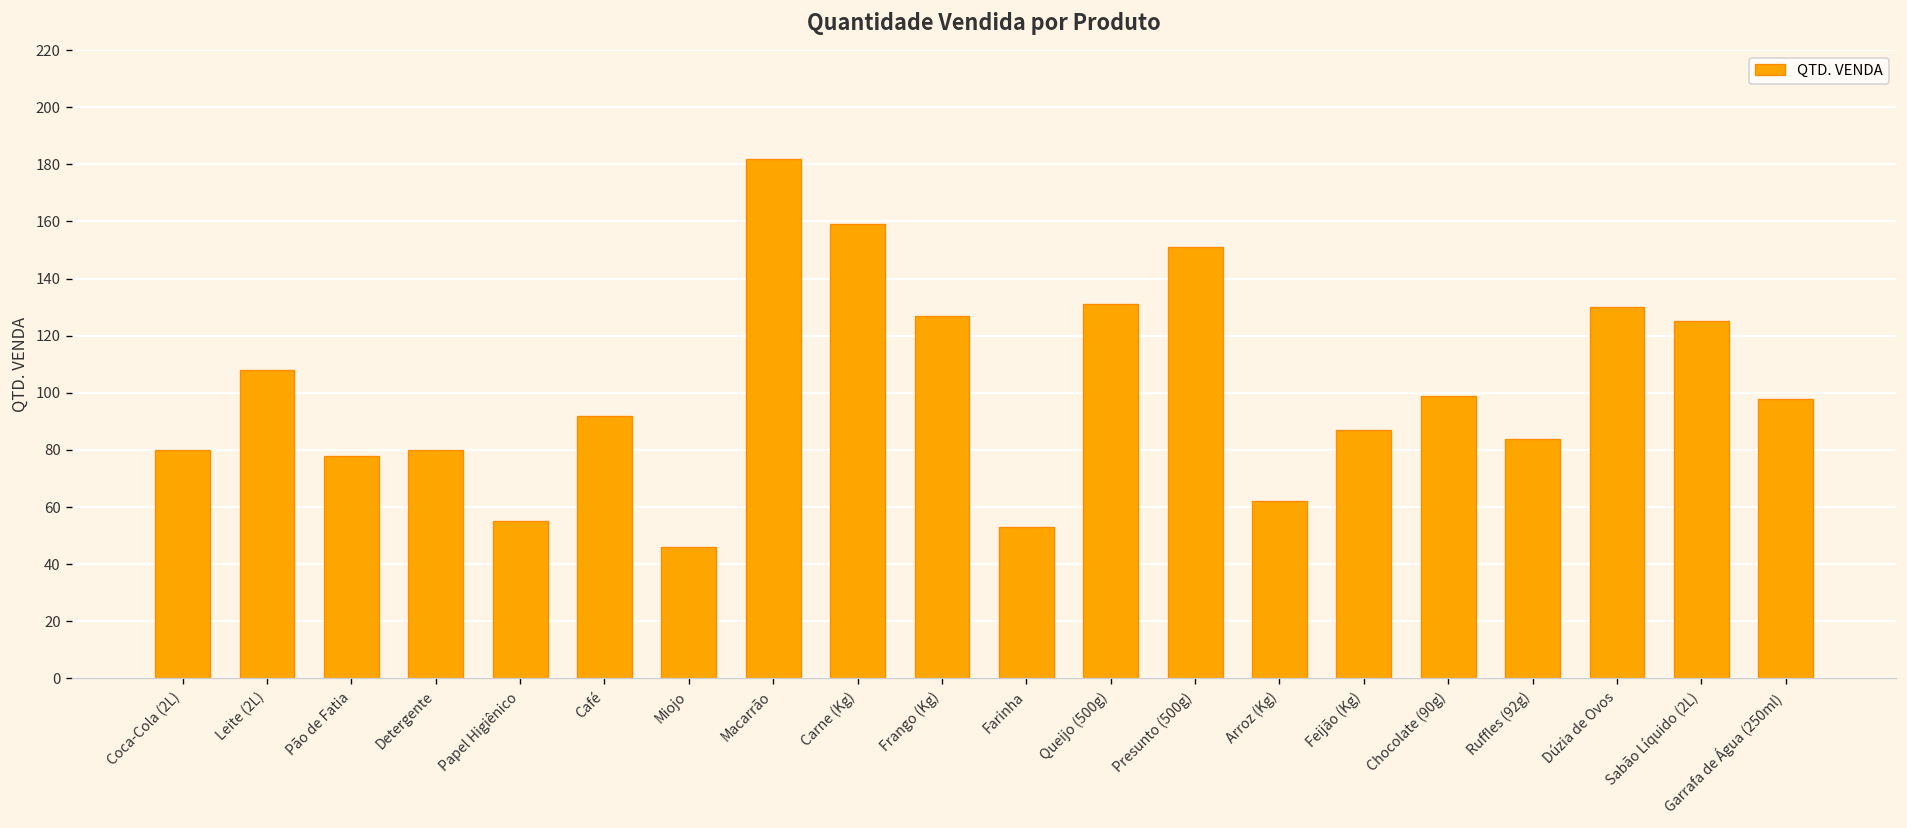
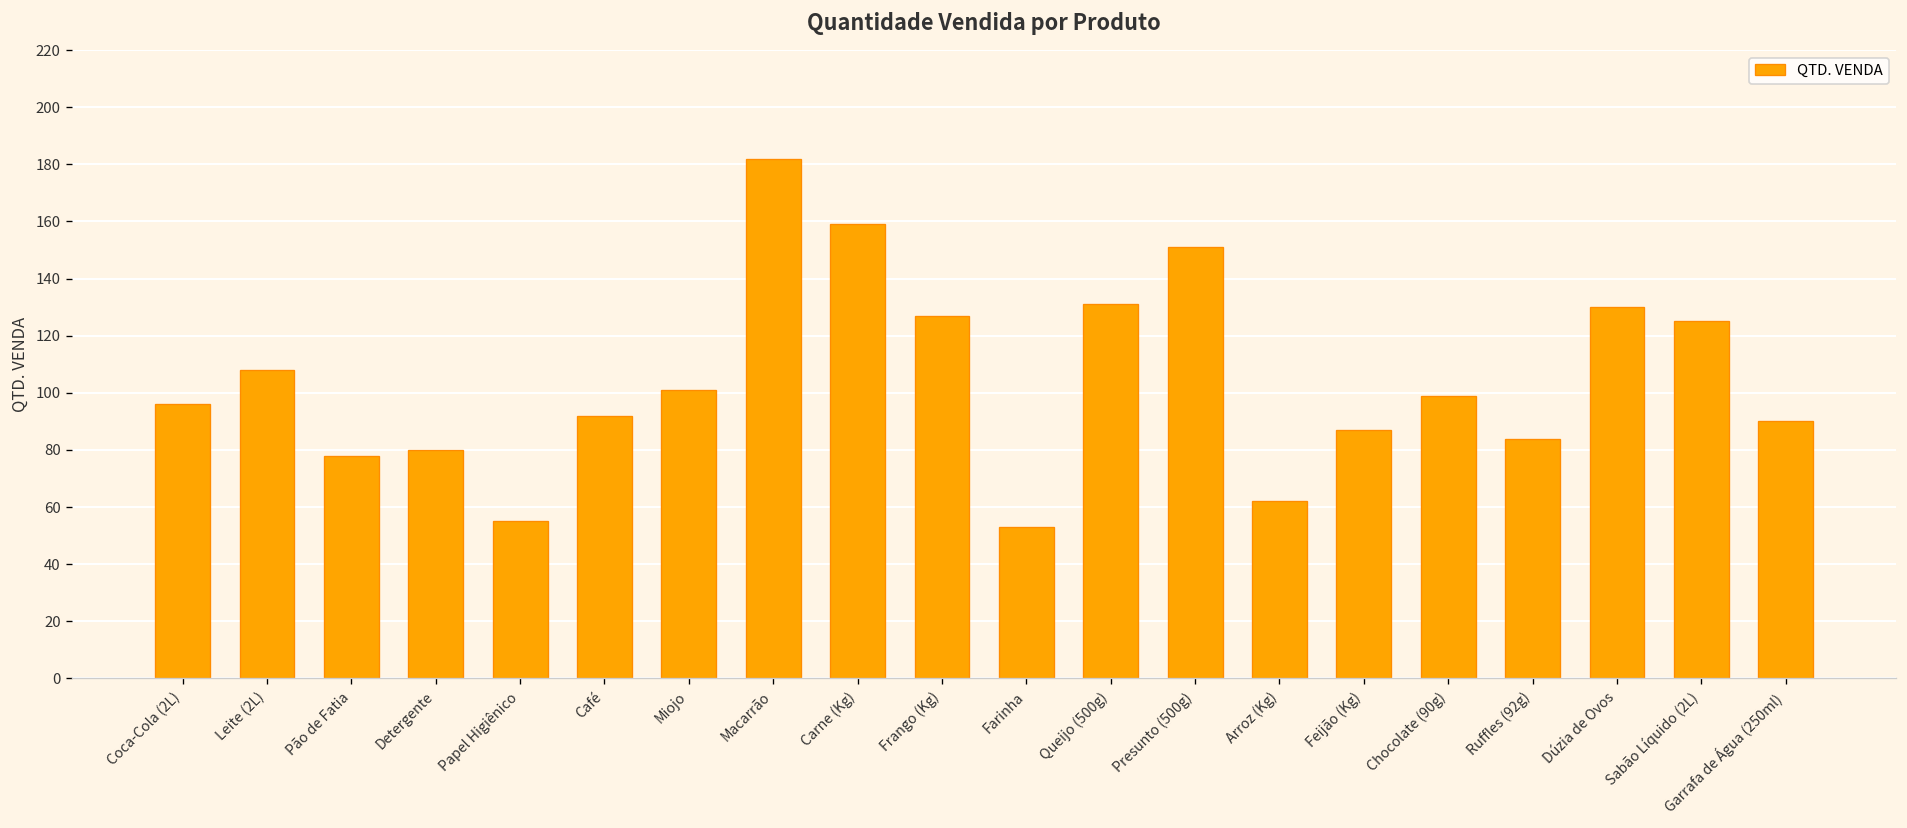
  {
-   "Coca-Cola (2L)": 80,
+   "Coca-Cola (2L)": 96,
    "Leite (2L)": 108,
    "Pão de Fatia": 78,
    "Detergente": 80,
    "Papel Higiênico": 55,
    "Café": 92,
-   "Miojo": 46,
+   "Miojo": 101,
    "Macarrão": 182,
    "Carne (Kg)": 159,
    "Frango (Kg)": 127,
    "Farinha": 53,
    "Queijo (500g)": 131,
    "Presunto (500g)": 151,
    "Arroz (Kg)": 62,
    "Feijão (Kg)": 87,
    "Chocolate (90g)": 99,
    "Ruffles (92g)": 84,
    "Dúzia de Ovos": 130,
    "Sabão Líquido (2L)": 125,
-   "Garrafa de Água (250ml)": 98
+   "Garrafa de Água (250ml)": 90
  }
